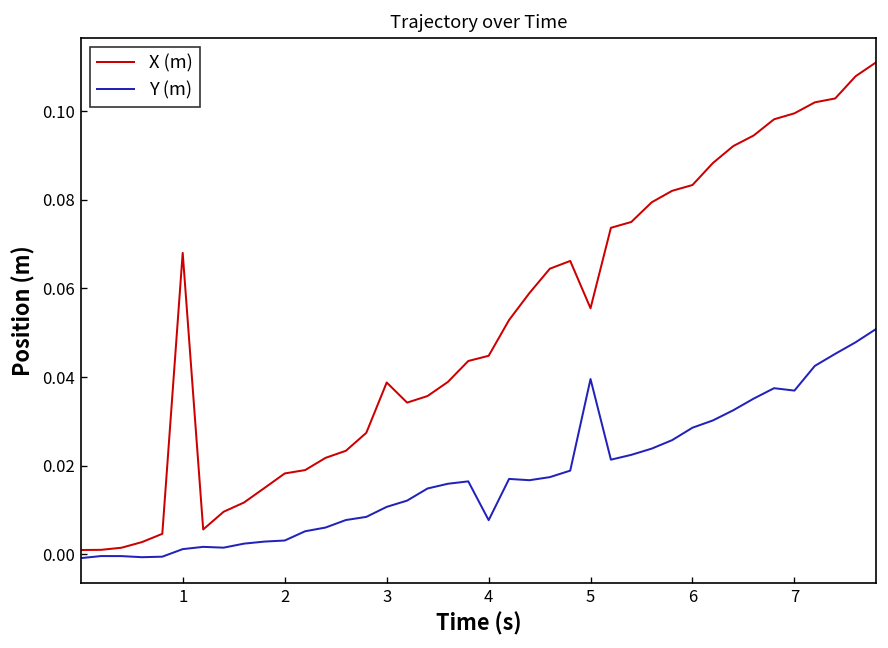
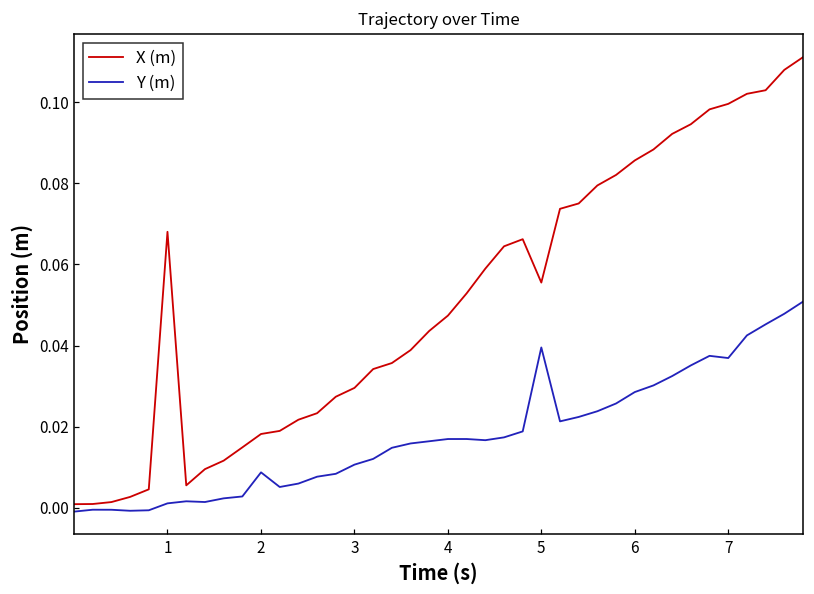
  {
    "X (m)": {
      "1": 0.068,
      "2": 0.018,
-     "3": 0.039,
-     "4": 0.045,
+     "3": 0.030,
+     "4": 0.047,
      "5": 0.056,
-     "6": 0.083,
+     "6": 0.086,
      "7": 0.100
    },
    "Y (m)": {
      "1": 0.001,
-     "2": 0.003,
+     "2": 0.009,
      "3": 0.011,
-     "4": 0.008,
+     "4": 0.017,
      "5": 0.040,
      "6": 0.029,
      "7": 0.037
    }
  }
